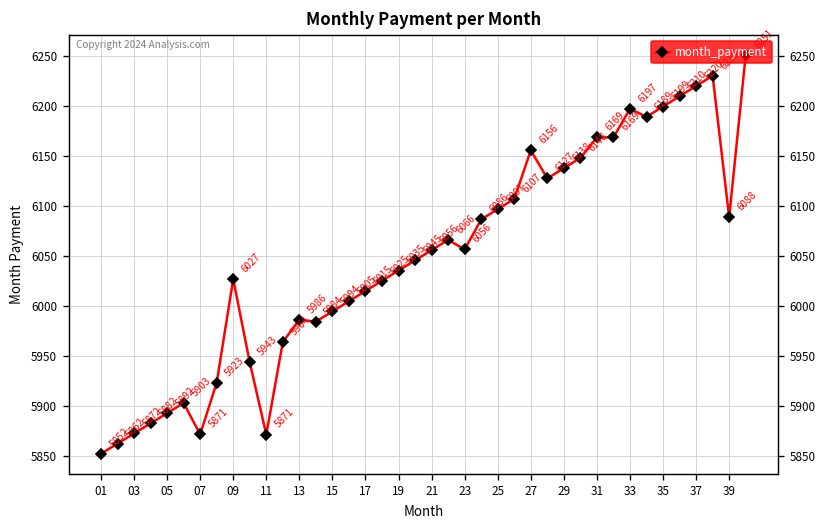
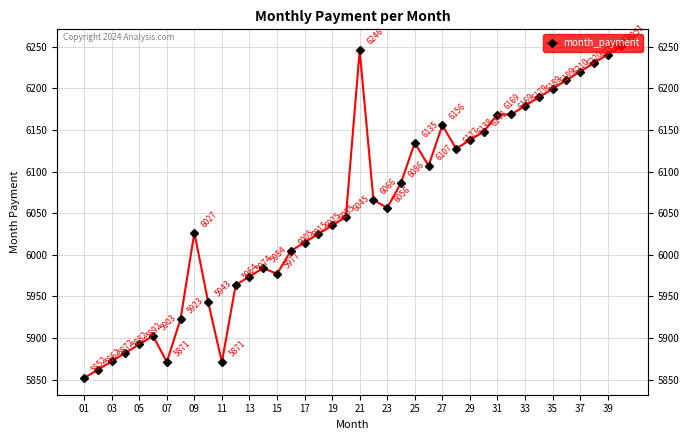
  {
    "07": 5871,
    "09": 6027,
    "11": 5871,
-   "13": 5986,
-   "15": 5994,
-   "21": 6056,
-   "25": 6097,
+   "13": 5974,
+   "15": 5977,
+   "21": 6246,
+   "25": 6135,
    "27": 6156,
-   "33": 6197,
-   "39": 6090
+   "33": 6179,
+   "39": 6240
  }
